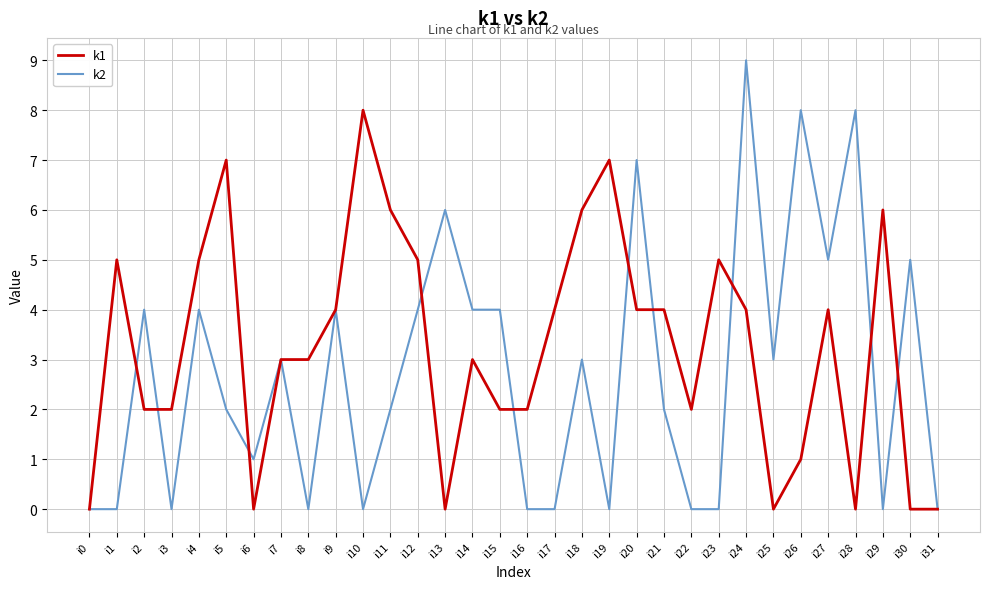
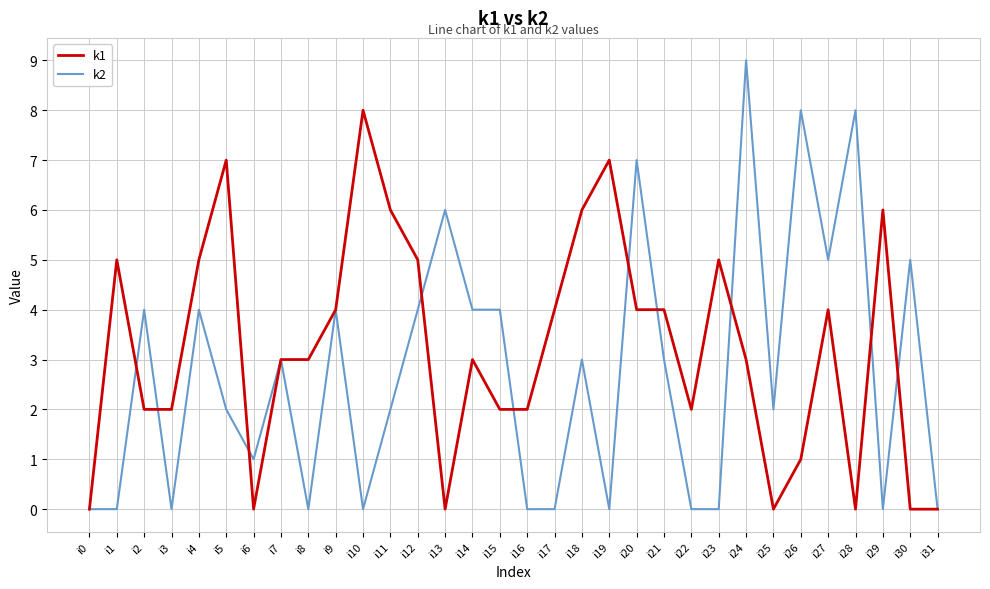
  {
    "k1": {
      "i1": 5,
      "i2": 2,
      "i3": 2,
      "i4": 5,
      "i5": 7,
      "i6": 0,
      "i8": 3,
      "i10": 8,
      "i11": 6,
      "i12": 5,
      "i13": 0,
      "i14": 3,
      "i15": 2,
      "i16": 2,
      "i17": 4,
      "i18": 6,
      "i19": 7,
      "i20": 4,
      "i21": 4,
      "i22": 2,
      "i23": 5,
-     "i24": 4,
+     "i24": 3,
      "i25": 0,
      "i26": 1,
      "i27": 4,
      "i28": 0,
      "i29": 6,
      "i30": 0
    },
    "k2": {
      "i1": 0,
      "i2": 4,
      "i3": 0,
      "i4": 4,
      "i5": 2,
      "i6": 1,
      "i8": 0,
      "i10": 0,
      "i11": 2,
      "i12": 4,
      "i13": 6,
      "i14": 4,
      "i15": 4,
      "i16": 0,
      "i17": 0,
      "i18": 3,
      "i19": 0,
      "i20": 7,
-     "i21": 2,
+     "i21": 3,
      "i22": 0,
      "i23": 0,
      "i24": 9,
-     "i25": 3,
+     "i25": 2,
      "i26": 8,
      "i27": 5,
      "i28": 8,
      "i29": 0,
      "i30": 5
    }
  }
